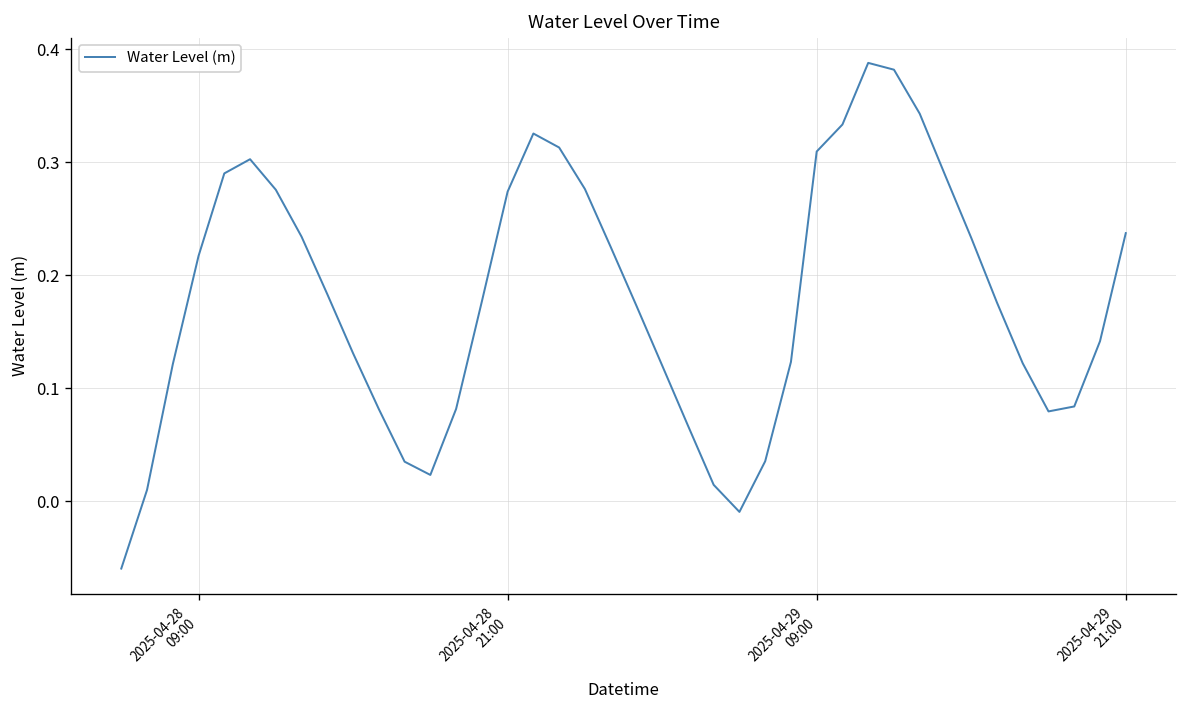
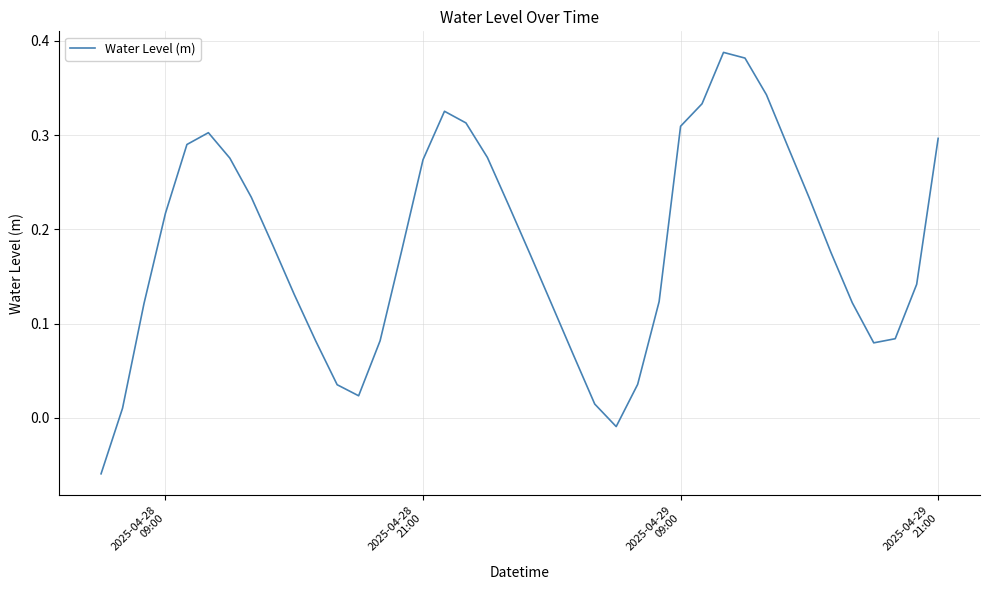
  {
    "2025-04-28 09:00": 0.22,
    "2025-04-28 21:00": 0.27,
    "2025-04-29 09:00": 0.31,
-   "2025-04-29 21:00": 0.24
+   "2025-04-29 21:00": 0.30
  }
